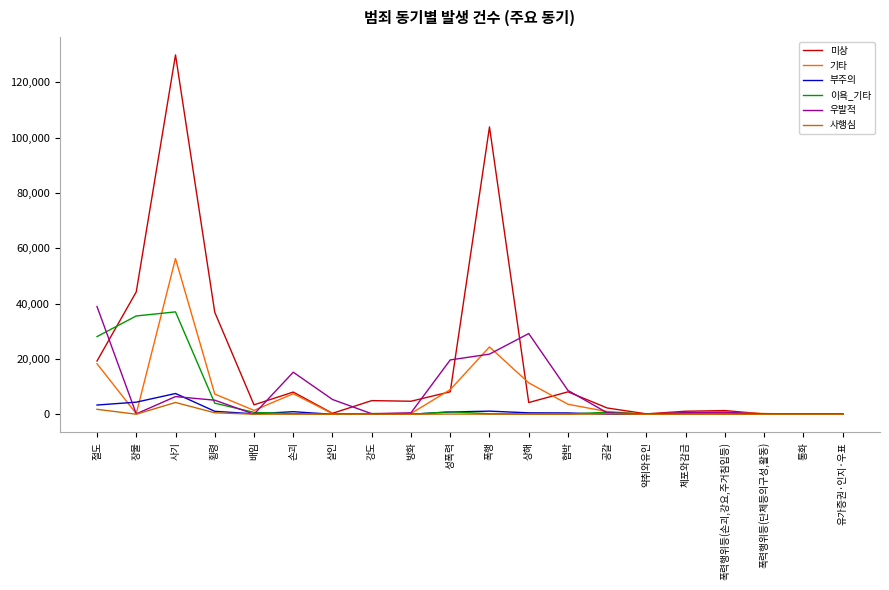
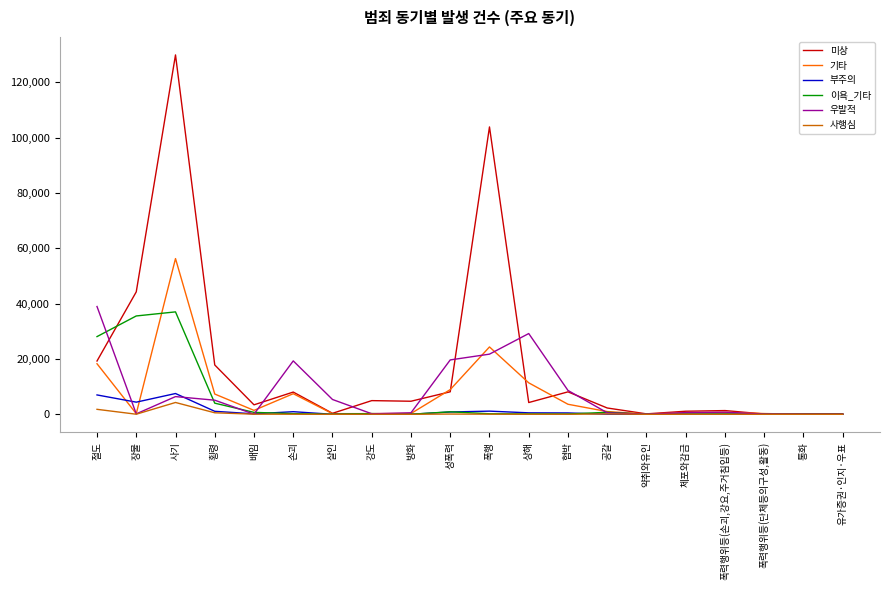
  {
    "미상": {
      "절도": "19,000",
      "장물": "44,000",
      "사기": "130,000",
-     "횡령": "37,000",
+     "횡령": "18,000",
      "배임": "3,000",
      "강도": "5,000",
      "방화": "5,000",
      "폭행": "104,000",
      "상해": "4,000",
      "공갈": "2,000"
    },
    "부주의": {
-     "절도": "3,000",
+     "절도": "7,000",
      "장물": "4,000",
      "사기": "8,000",
      "폭행": "1,000"
    },
    "이욕_기타": {
      "절도": "28,000",
      "장물": "36,000",
      "사기": "37,000",
      "횡령": "4,000"
    },
    "우발적": {
      "절도": "39,000",
      "사기": "6,000",
      "횡령": "5,000",
-     "손괴": "15,000",
+     "손괴": "19,000",
      "살인": "5,000",
      "성폭력": "20,000",
      "폭행": "22,000",
      "상해": "29,000"
    }
  }
